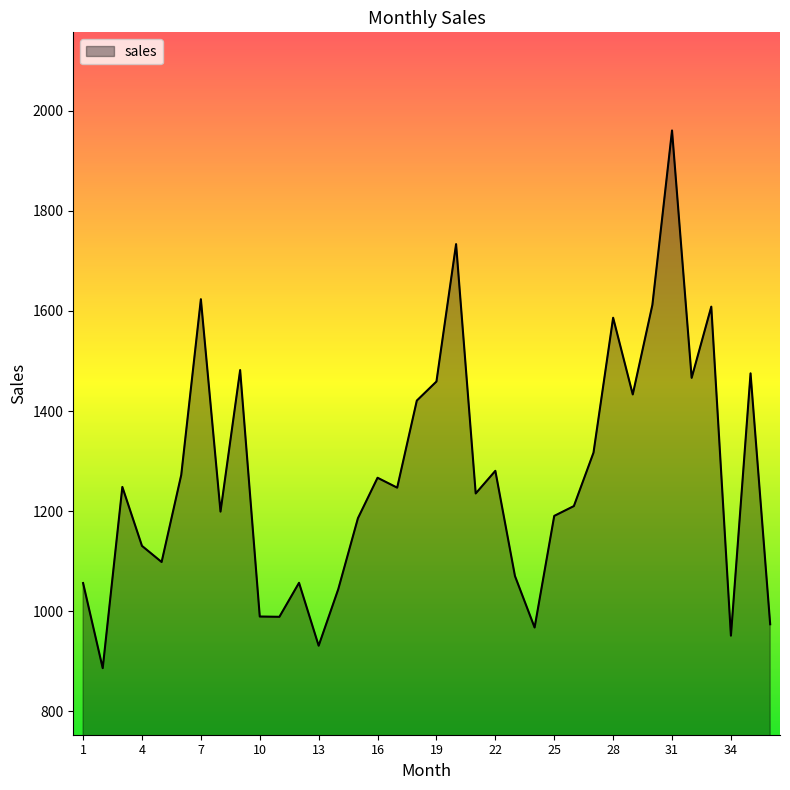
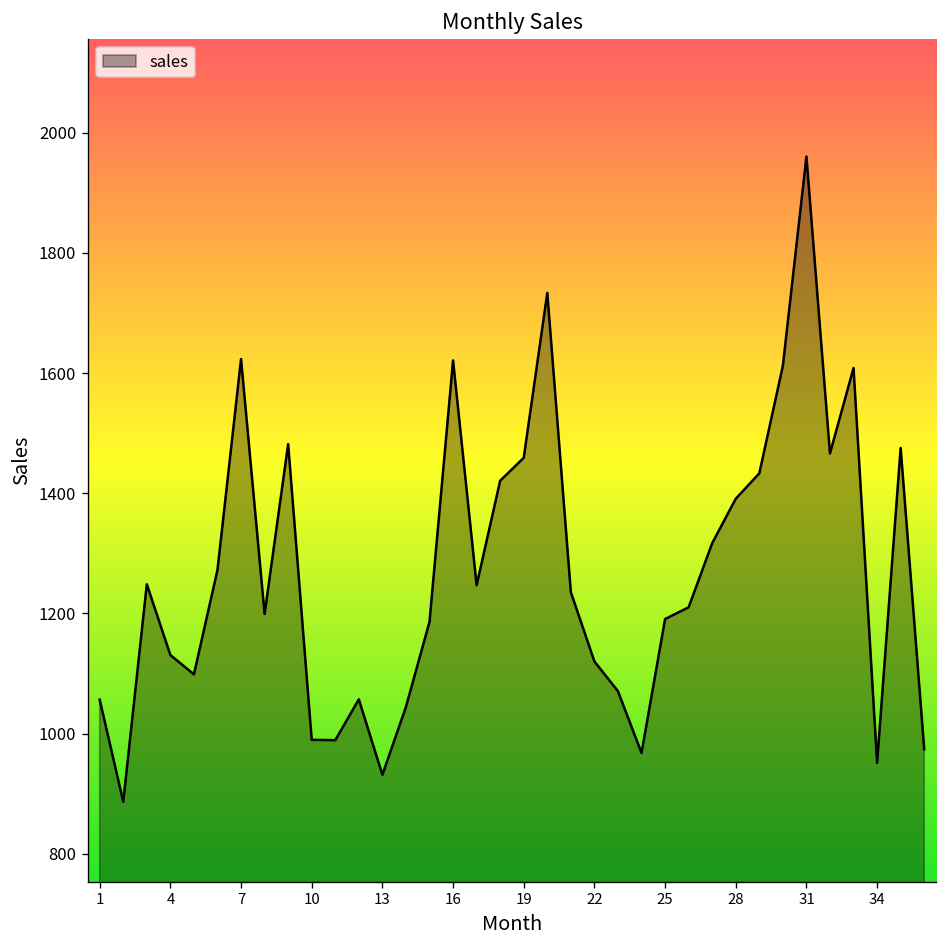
  {
    "1": 1060,
    "4": 1130,
    "7": 1620,
    "10": 990,
    "13": 930,
-   "16": 1270,
+   "16": 1620,
    "19": 1460,
-   "22": 1280,
+   "22": 1120,
    "25": 1190,
-   "28": 1590,
+   "28": 1390,
    "31": 1960,
    "34": 950
  }
